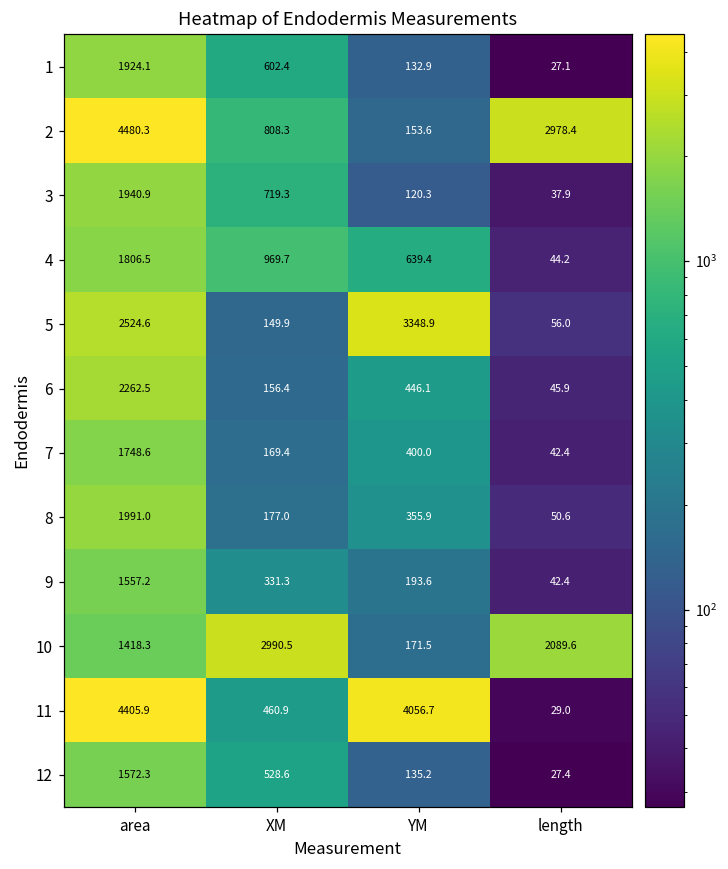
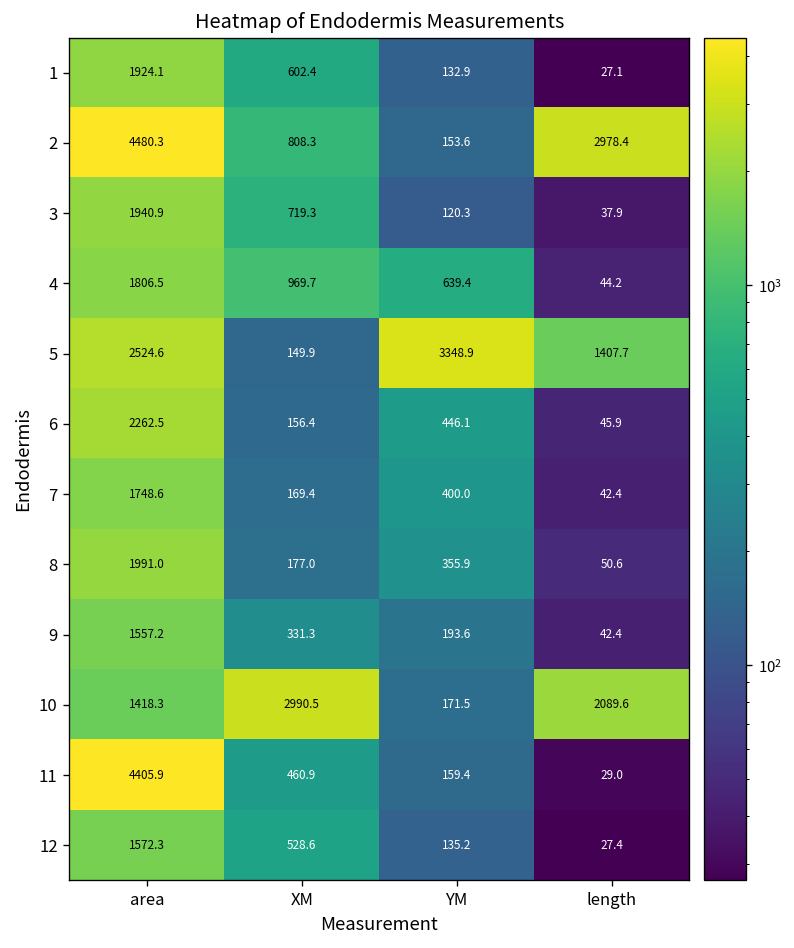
  {
    "1": {
      "area": 1924.1,
      "XM": 602.4,
      "YM": 132.9,
      "length": 27.1
    },
    "2": {
      "area": 4480.3,
      "XM": 808.3,
      "YM": 153.6,
      "length": 2978.4
    },
    "3": {
      "area": 1940.9,
      "XM": 719.3,
      "YM": 120.3,
      "length": 37.9
    },
    "4": {
      "area": 1806.5,
      "XM": 969.7,
      "YM": 639.4,
      "length": 44.2
    },
    "5": {
      "area": 2524.6,
      "XM": 149.9,
      "YM": 3348.9,
-     "length": 56.0
+     "length": 1407.7
    },
    "6": {
      "area": 2262.5,
      "XM": 156.4,
      "YM": 446.1,
      "length": 45.9
    },
    "7": {
      "area": 1748.6,
      "XM": 169.4,
      "YM": 400.0,
      "length": 42.4
    },
    "8": {
      "area": 1991.0,
      "XM": 177.0,
      "YM": 355.9,
      "length": 50.6
    },
    "9": {
      "area": 1557.2,
      "XM": 331.3,
      "YM": 193.6,
      "length": 42.4
    },
    "10": {
      "area": 1418.3,
      "XM": 2990.5,
      "YM": 171.5,
      "length": 2089.6
    },
    "11": {
      "area": 4405.9,
      "XM": 460.9,
-     "YM": 4056.7,
+     "YM": 159.4,
      "length": 29.0
    },
    "12": {
      "area": 1572.3,
      "XM": 528.6,
      "YM": 135.2,
      "length": 27.4
    }
  }
